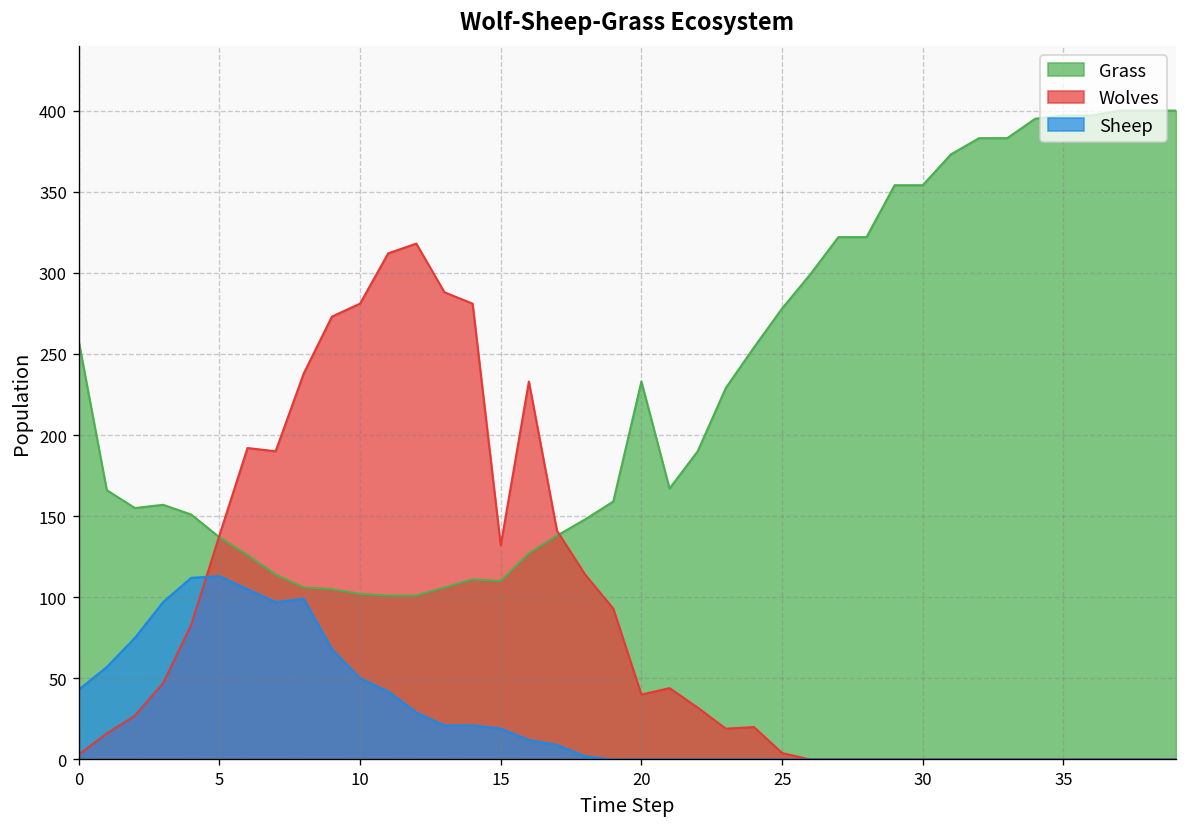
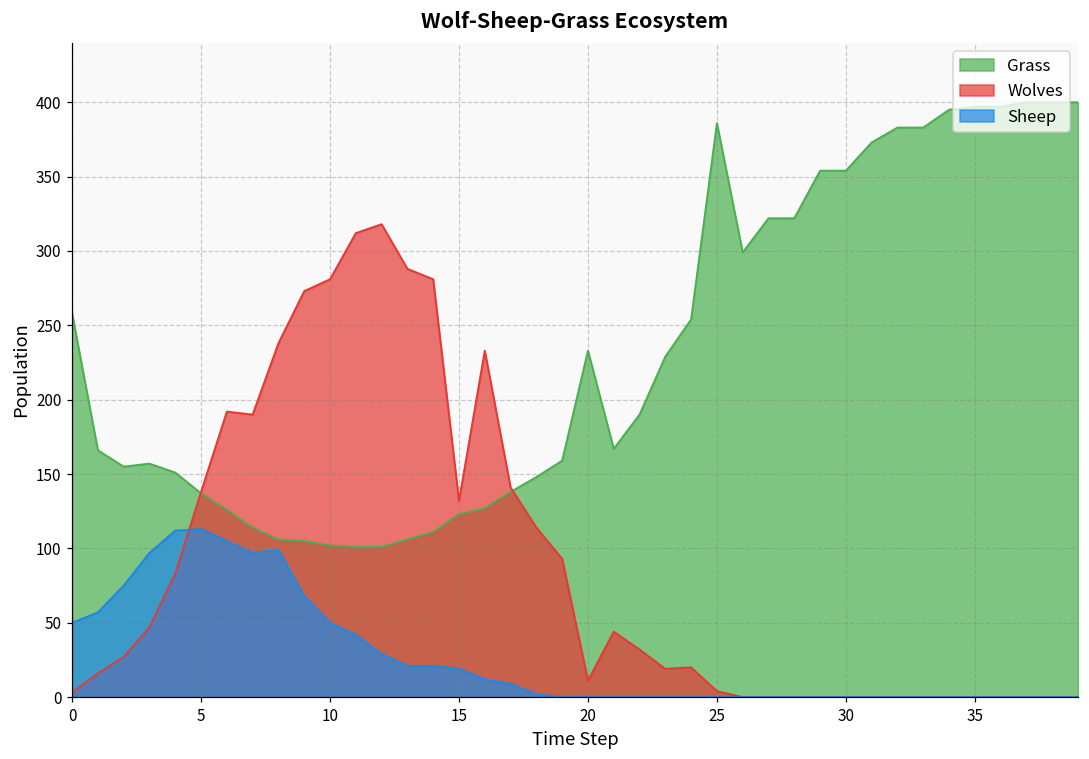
  {
    "Grass": {
      "0": 258,
      "10": 102,
-     "15": 110,
+     "15": 123,
      "20": 233,
-     "25": 278,
+     "25": 386,
      "30": 354
    },
    "Wolves": {
      "0": 3,
      "10": 281,
      "15": 132,
-     "20": 40,
+     "20": 11,
      "25": 4
    },
    "Sheep": {
-     "0": 43,
+     "0": 50,
      "5": 113,
      "10": 50,
      "15": 19,
      "20": 0,
      "25": 0
    }
  }
